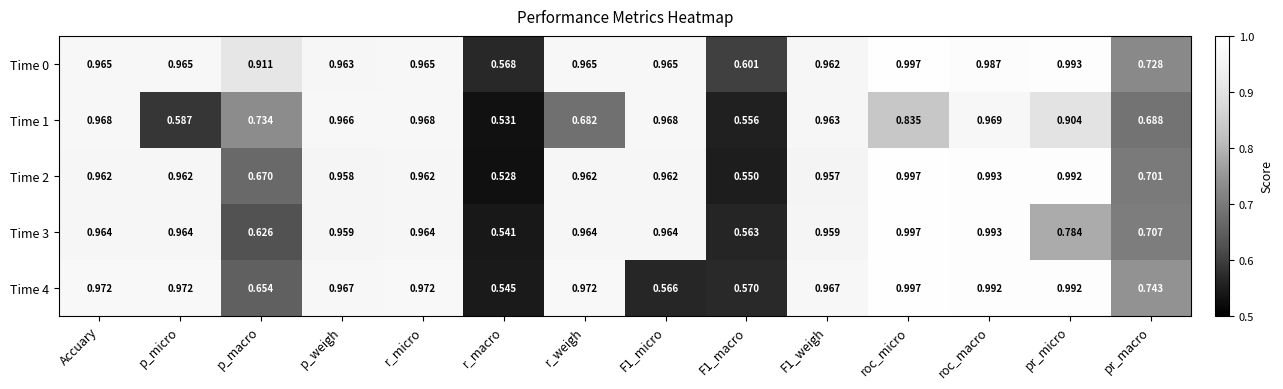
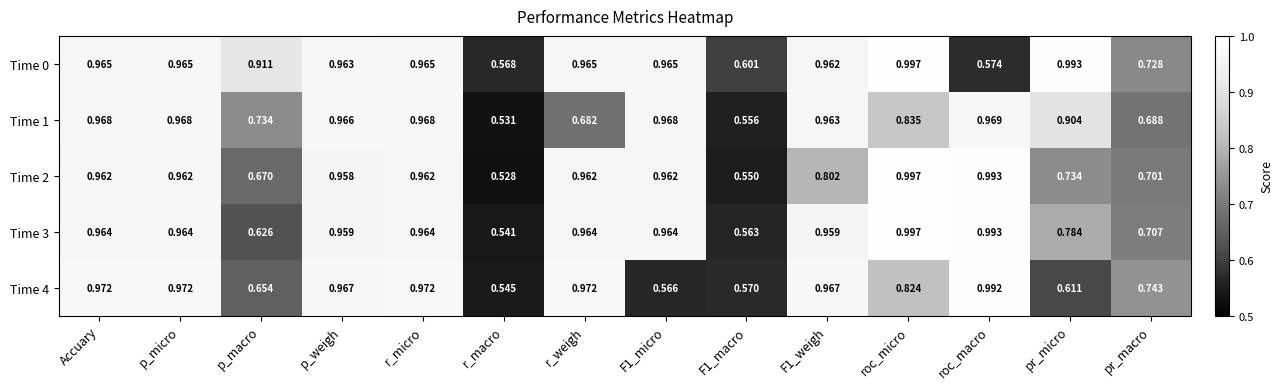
  {
    "Time 0": {
      "Accuary": 0.965,
      "p_micro": 0.965,
      "p_macro": 0.911,
      "p_weigh": 0.963,
      "r_micro": 0.965,
      "r_macro": 0.568,
      "r_weigh": 0.965,
      "F1_micro": 0.965,
      "F1_macro": 0.601,
      "F1_weigh": 0.962,
      "roc_micro": 0.997,
-     "roc_macro": 0.987,
+     "roc_macro": 0.574,
      "pr_micro": 0.993,
      "pr_macro": 0.728
    },
    "Time 1": {
      "Accuary": 0.968,
-     "p_micro": 0.587,
+     "p_micro": 0.968,
      "p_macro": 0.734,
      "p_weigh": 0.966,
      "r_micro": 0.968,
      "r_macro": 0.531,
      "r_weigh": 0.682,
      "F1_micro": 0.968,
      "F1_macro": 0.556,
      "F1_weigh": 0.963,
      "roc_micro": 0.835,
      "roc_macro": 0.969,
      "pr_micro": 0.904,
      "pr_macro": 0.688
    },
    "Time 2": {
      "Accuary": 0.962,
      "p_micro": 0.962,
      "p_macro": 0.670,
      "p_weigh": 0.958,
      "r_micro": 0.962,
      "r_macro": 0.528,
      "r_weigh": 0.962,
      "F1_micro": 0.962,
      "F1_macro": 0.550,
-     "F1_weigh": 0.957,
+     "F1_weigh": 0.802,
      "roc_micro": 0.997,
      "roc_macro": 0.993,
-     "pr_micro": 0.992,
+     "pr_micro": 0.734,
      "pr_macro": 0.701
    },
    "Time 3": {
      "Accuary": 0.964,
      "p_micro": 0.964,
      "p_macro": 0.626,
      "p_weigh": 0.959,
      "r_micro": 0.964,
      "r_macro": 0.541,
      "r_weigh": 0.964,
      "F1_micro": 0.964,
      "F1_macro": 0.563,
      "F1_weigh": 0.959,
      "roc_micro": 0.997,
      "roc_macro": 0.993,
      "pr_micro": 0.784,
      "pr_macro": 0.707
    },
    "Time 4": {
      "Accuary": 0.972,
      "p_micro": 0.972,
      "p_macro": 0.654,
      "p_weigh": 0.967,
      "r_micro": 0.972,
      "r_macro": 0.545,
      "r_weigh": 0.972,
      "F1_micro": 0.566,
      "F1_macro": 0.570,
      "F1_weigh": 0.967,
-     "roc_micro": 0.997,
+     "roc_micro": 0.824,
      "roc_macro": 0.992,
-     "pr_micro": 0.992,
+     "pr_micro": 0.611,
      "pr_macro": 0.743
    }
  }
